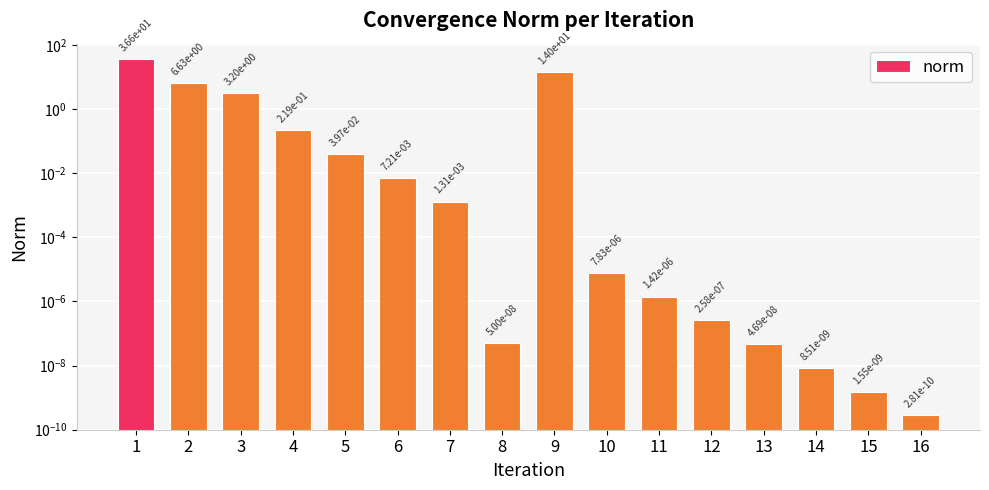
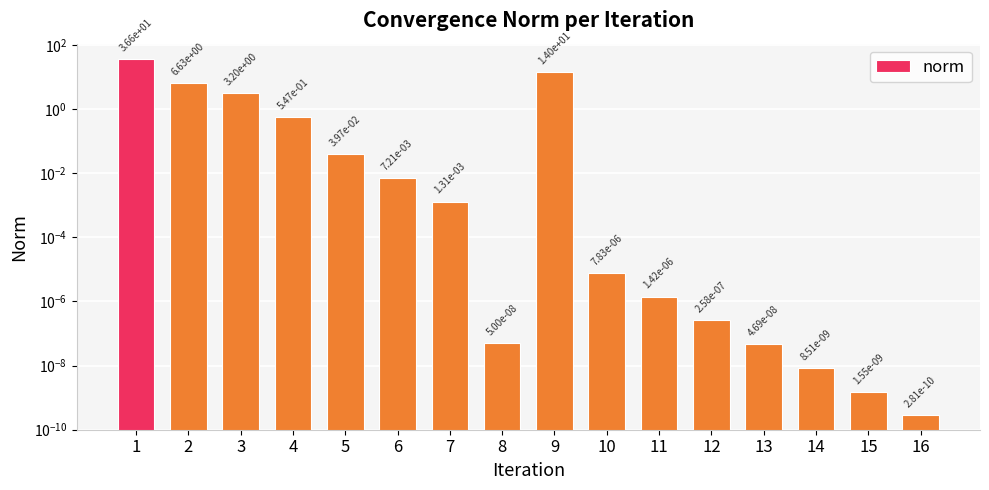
  {
    "1": "3.66e+01",
    "2": "6.63e+00",
    "3": "3.20e+00",
-   "4": "2.19e-01",
+   "4": "5.47e-01",
    "5": "3.97e-02",
    "6": "7.21e-03",
    "7": "1.31e-03",
    "8": "5.00e-08",
    "9": "1.40e+01",
    "10": "7.83e-06",
    "11": "1.42e-06",
    "12": "2.58e-07",
    "13": "4.69e-08",
    "14": "8.51e-09",
    "15": "1.55e-09",
    "16": "2.81e-10"
  }
